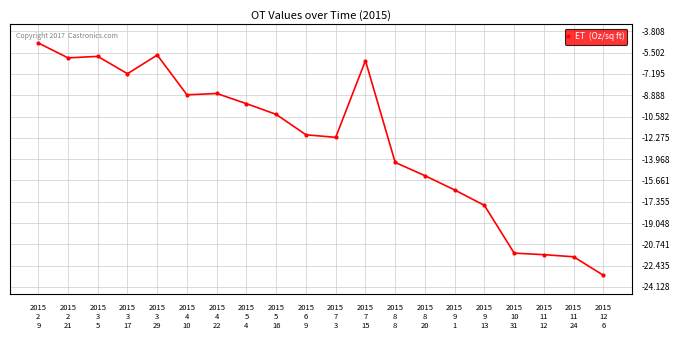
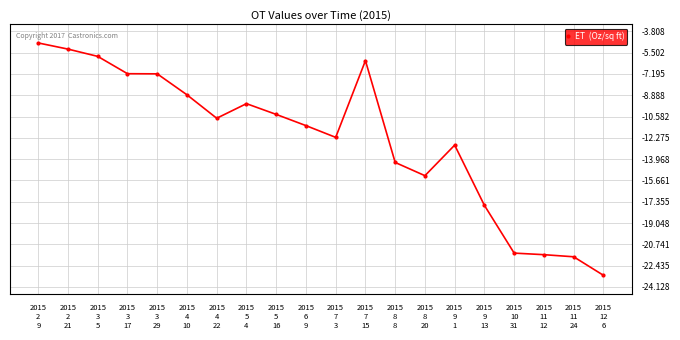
  {
-   "2015 2 21": -5.9,
+   "2015 2 21": -5.2,
    "2015 3 5": -5.8,
    "2015 3 17": -7.2,
-   "2015 3 29": -5.7,
+   "2015 3 29": -7.2,
    "2015 4 10": -8.9,
-   "2015 4 22": -8.8,
+   "2015 4 22": -10.7,
    "2015 5 4": -9.6,
    "2015 5 16": -10.4,
-   "2015 6 9": -12.0,
+   "2015 6 9": -11.3,
    "2015 7 3": -12.2,
    "2015 7 15": -6.1,
    "2015 8 8": -14.2,
    "2015 8 20": -15.3,
-   "2015 9 1": -16.4,
+   "2015 9 1": -12.9,
    "2015 9 13": -17.6,
    "2015 10 31": -21.4,
    "2015 11 12": -21.6,
    "2015 11 24": -21.7,
    "2015 12 6": -23.2
  }
